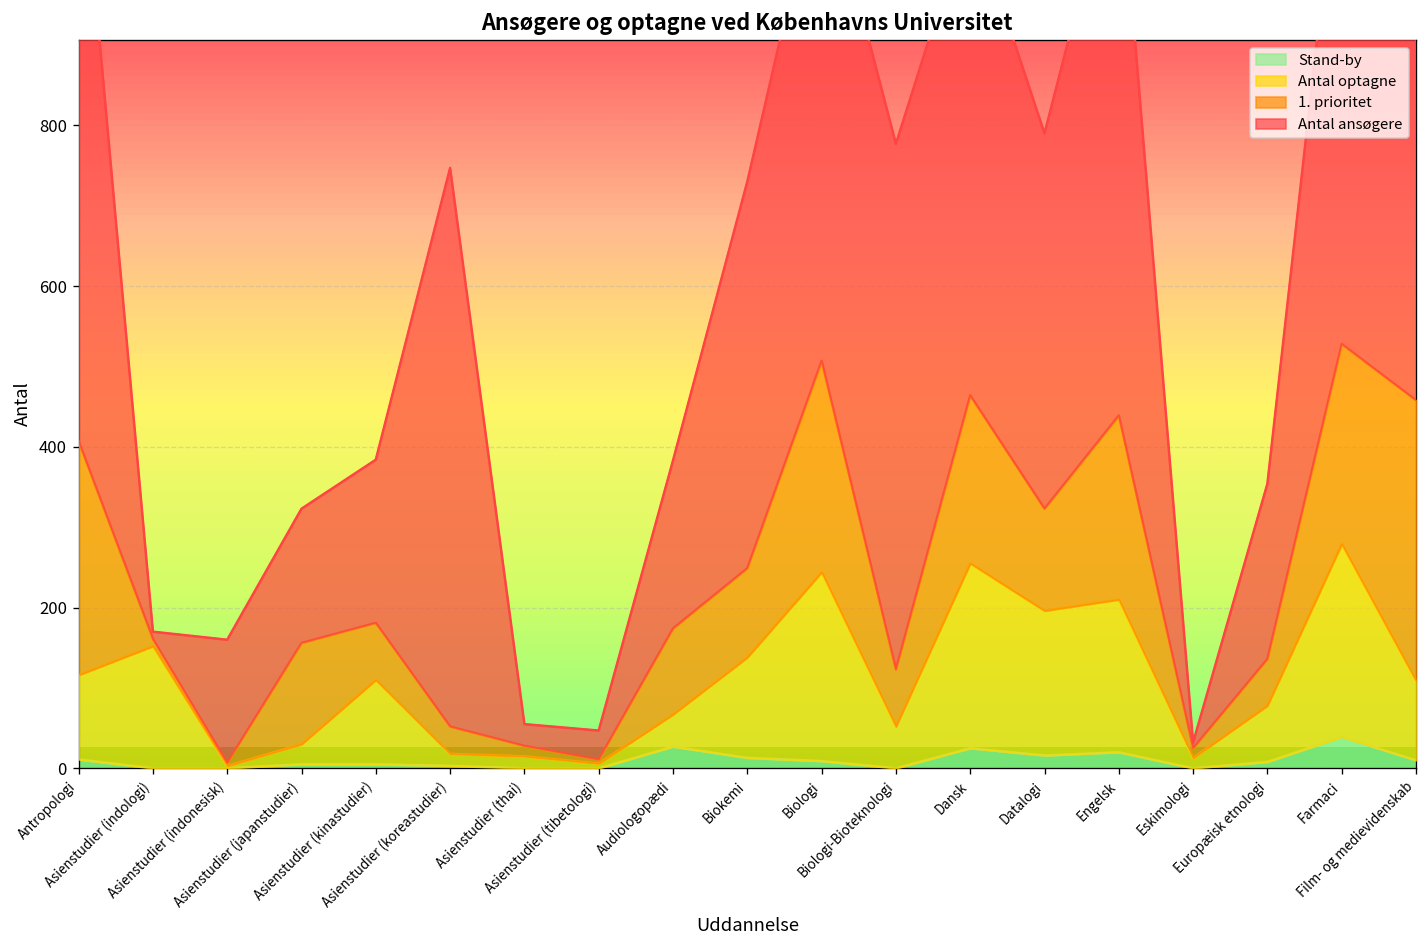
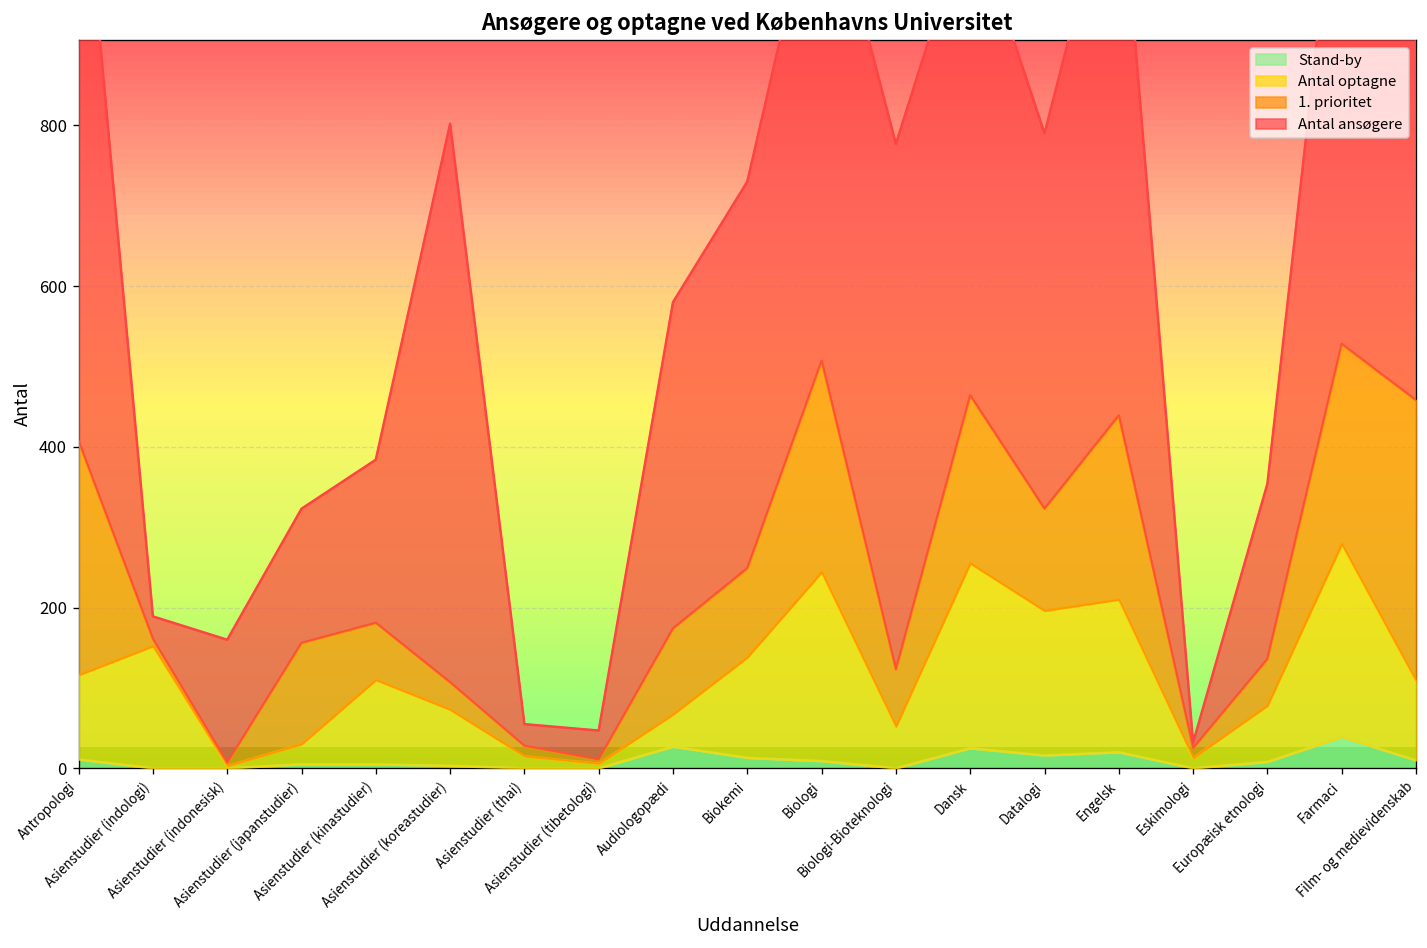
  {
    "Stand-by": {
      "Antropologi": 10,
      "Asienstudier (indologi)": 0,
      "Asienstudier (japanstudier)": 10,
      "Asienstudier (kinastudier)": 10,
      "Asienstudier (koreastudier)": 0,
      "Asienstudier (thai)": 0,
      "Asienstudier (tibetologi)": 0,
      "Audiologopædi": 30,
      "Biokemi": 10,
      "Biologi": 10,
      "Biologi-Bioteknologi": 0,
      "Dansk": 30,
      "Datalogi": 20,
      "Engelsk": 20,
      "Eskimologi": 0,
      "Europæisk etnologi": 10,
      "Farmaci": 40,
      "Film- og medievidenskab": 10
    },
    "Antal optagne": {
      "Antropologi": 110,
      "Asienstudier (indologi)": 150,
      "Asienstudier (japanstudier)": 30,
      "Asienstudier (kinastudier)": 110,
-     "Asienstudier (koreastudier)": 20,
+     "Asienstudier (koreastudier)": 70,
      "Asienstudier (thai)": 20,
      "Asienstudier (tibetologi)": 10,
      "Audiologopædi": 40,
      "Biokemi": 130,
      "Biologi": 240,
      "Biologi-Bioteknologi": 50,
      "Dansk": 230,
      "Datalogi": 180,
      "Engelsk": 190,
      "Eskimologi": 10,
      "Europæisk etnologi": 70,
      "Farmaci": 240,
      "Film- og medievidenskab": 100
    },
    "1. prioritet": {
      "Antropologi": 290,
      "Asienstudier (indologi)": 10,
      "Asienstudier (indonesisk)": 0,
      "Asienstudier (japanstudier)": 130,
      "Asienstudier (kinastudier)": 70,
      "Asienstudier (koreastudier)": 30,
      "Asienstudier (thai)": 10,
      "Asienstudier (tibetologi)": 10,
      "Audiologopædi": 110,
      "Biokemi": 110,
      "Biologi": 260,
      "Biologi-Bioteknologi": 70,
      "Dansk": 210,
      "Datalogi": 130,
      "Engelsk": 230,
      "Eskimologi": 10,
      "Europæisk etnologi": 60,
      "Farmaci": 250,
      "Film- og medievidenskab": 350
    },
    "Antal ansøgere": {
-     "Asienstudier (indologi)": 10,
+     "Asienstudier (indologi)": 30,
      "Asienstudier (indonesisk)": 150,
      "Asienstudier (japanstudier)": 170,
      "Asienstudier (kinastudier)": 200,
      "Asienstudier (koreastudier)": 700,
      "Asienstudier (thai)": 30,
      "Asienstudier (tibetologi)": 40,
-     "Audiologopædi": 210,
+     "Audiologopædi": 410,
      "Biokemi": 480,
      "Biologi-Bioteknologi": 650,
      "Datalogi": 470,
      "Eskimologi": 10,
      "Europæisk etnologi": 220
    }
  }
